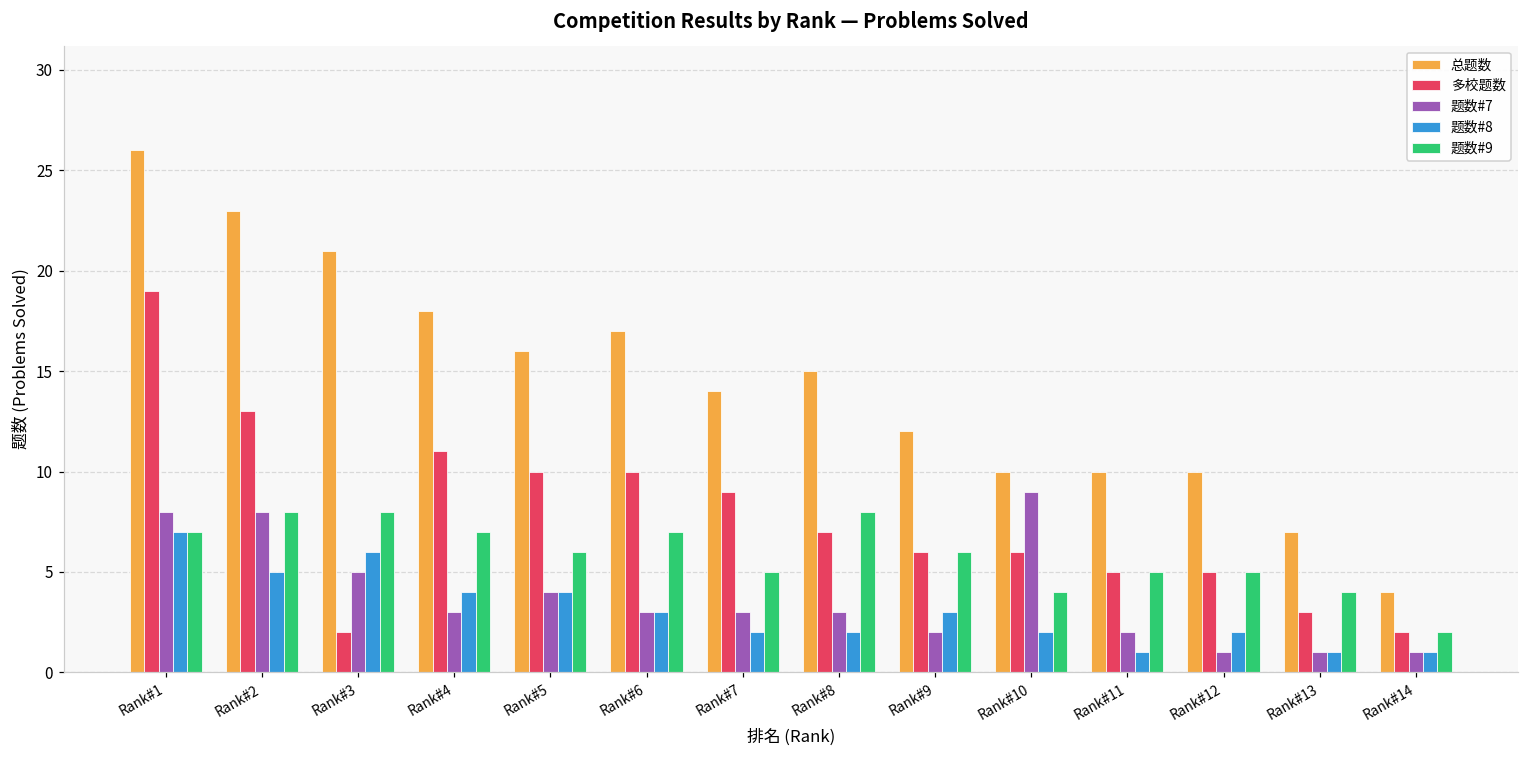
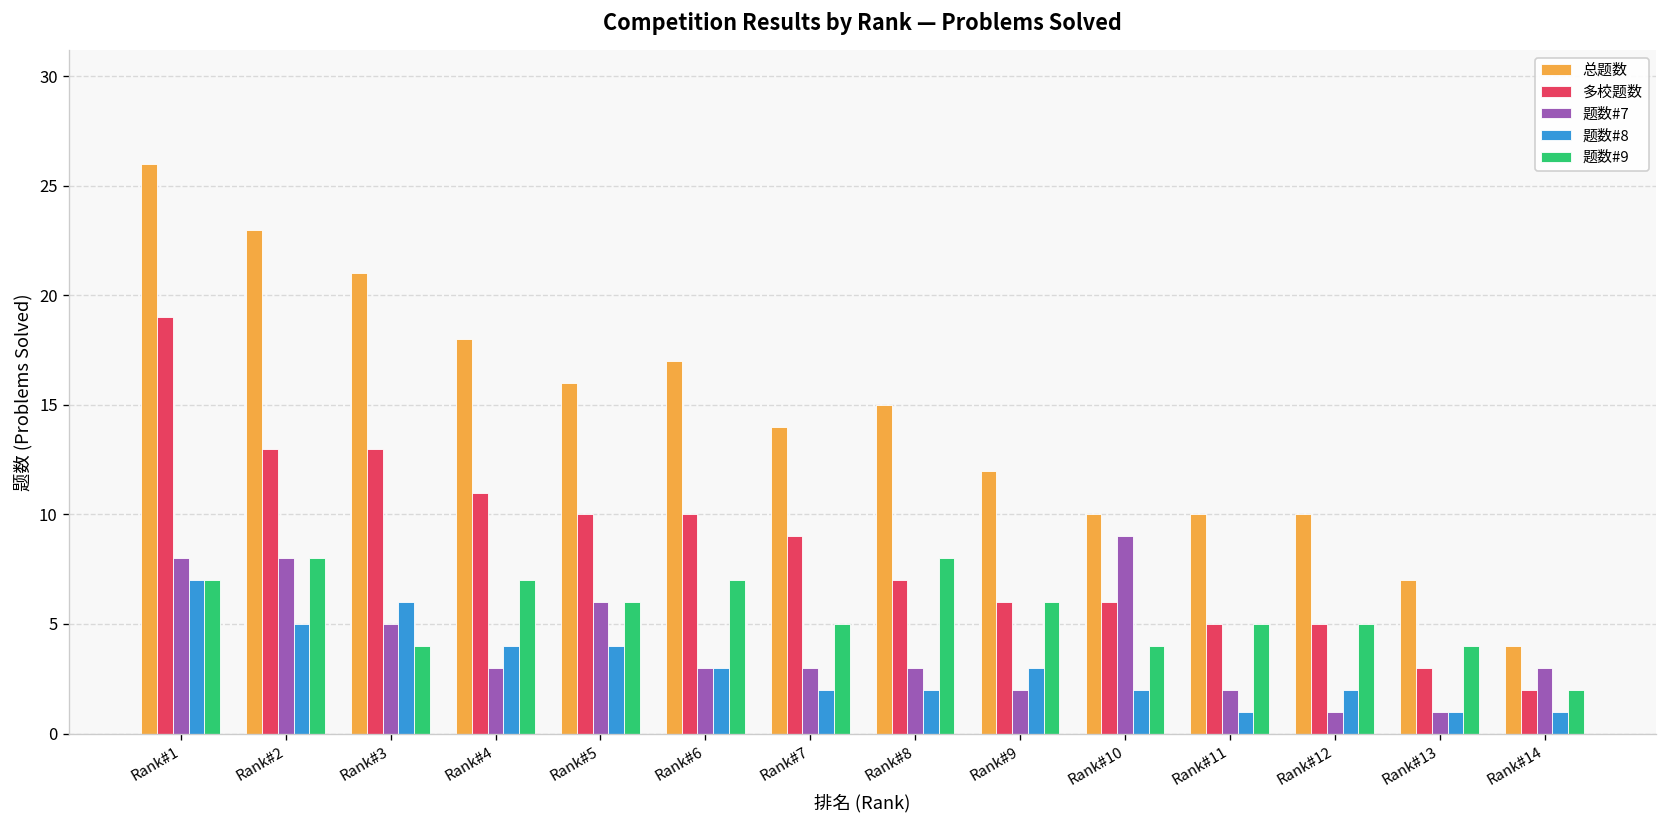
  {
    "总题数": {
      "Rank#1": 26,
      "Rank#2": 23,
      "Rank#3": 21,
      "Rank#4": 18,
      "Rank#5": 16,
      "Rank#6": 17,
      "Rank#7": 14,
      "Rank#8": 15,
      "Rank#9": 12,
      "Rank#10": 10,
      "Rank#11": 10,
      "Rank#12": 10,
      "Rank#13": 7,
      "Rank#14": 4
    },
    "多校题数": {
      "Rank#1": 19,
      "Rank#2": 13,
-     "Rank#3": 2,
+     "Rank#3": 13,
      "Rank#4": 11,
      "Rank#5": 10,
      "Rank#6": 10,
      "Rank#7": 9,
      "Rank#8": 7,
      "Rank#9": 6,
      "Rank#10": 6,
      "Rank#11": 5,
      "Rank#12": 5,
      "Rank#13": 3,
      "Rank#14": 2
    },
    "题数#7": {
      "Rank#1": 8,
      "Rank#2": 8,
      "Rank#3": 5,
      "Rank#4": 3,
-     "Rank#5": 4,
+     "Rank#5": 6,
      "Rank#6": 3,
      "Rank#7": 3,
      "Rank#8": 3,
      "Rank#9": 2,
      "Rank#10": 9,
      "Rank#11": 2,
      "Rank#12": 1,
      "Rank#13": 1,
-     "Rank#14": 1
+     "Rank#14": 3
    },
    "题数#8": {
      "Rank#1": 7,
      "Rank#2": 5,
      "Rank#3": 6,
      "Rank#4": 4,
      "Rank#5": 4,
      "Rank#6": 3,
      "Rank#7": 2,
      "Rank#8": 2,
      "Rank#9": 3,
      "Rank#10": 2,
      "Rank#11": 1,
      "Rank#12": 2,
      "Rank#13": 1,
      "Rank#14": 1
    },
    "题数#9": {
      "Rank#1": 7,
      "Rank#2": 8,
-     "Rank#3": 8,
+     "Rank#3": 4,
      "Rank#4": 7,
      "Rank#5": 6,
      "Rank#6": 7,
      "Rank#7": 5,
      "Rank#8": 8,
      "Rank#9": 6,
      "Rank#10": 4,
      "Rank#11": 5,
      "Rank#12": 5,
      "Rank#13": 4,
      "Rank#14": 2
    }
  }
